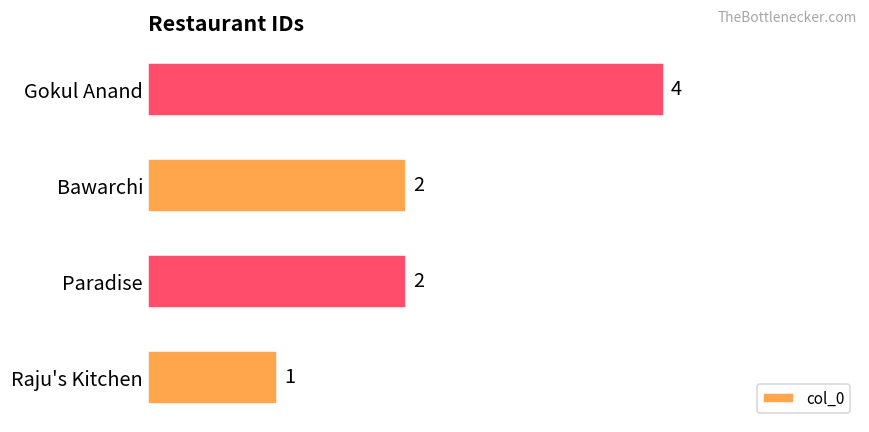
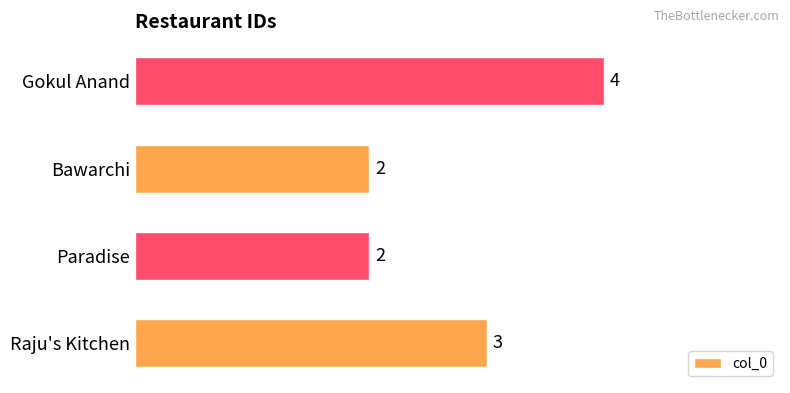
  {
    "Gokul Anand": 4,
    "Bawarchi": 2,
    "Paradise": 2,
-   "Raju's Kitchen": 1
+   "Raju's Kitchen": 3
  }
